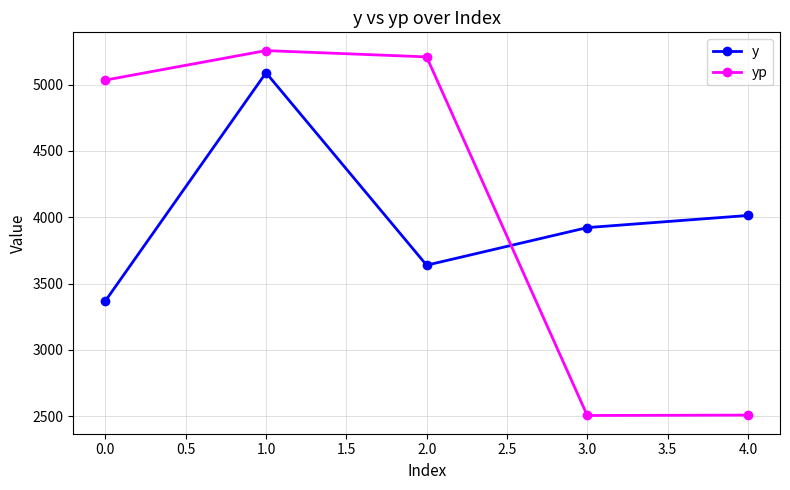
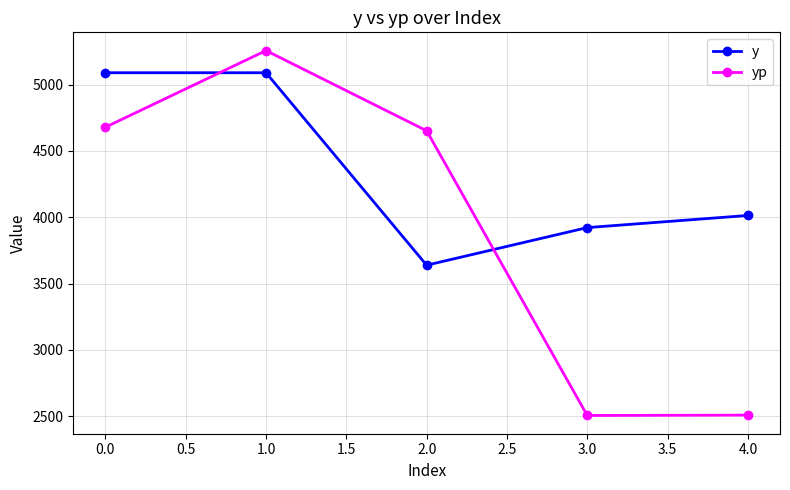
  {
    "y": {
-     "0.0": 3370,
+     "0.0": 5090,
      "1.0": 5090,
      "2.0": 3640,
      "3.0": 3920,
      "4.0": 4010
    },
    "yp": {
-     "0.0": 5030,
+     "0.0": 4680,
      "1.0": 5260,
-     "2.0": 5210,
+     "2.0": 4650,
      "3.0": 2510,
      "4.0": 2510
    }
  }
